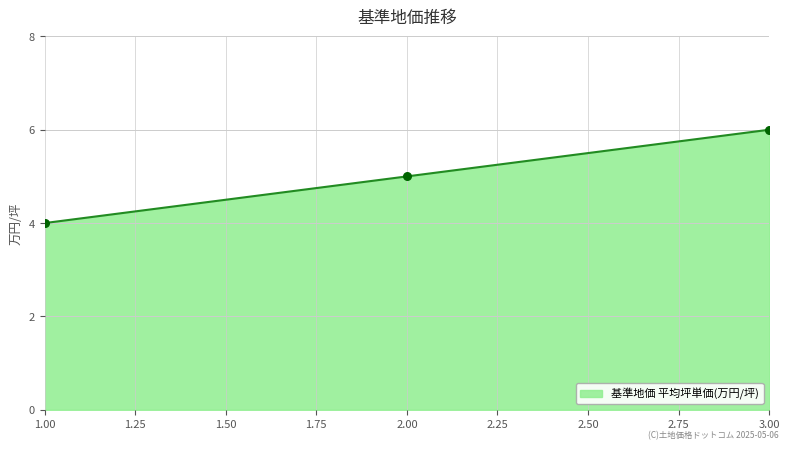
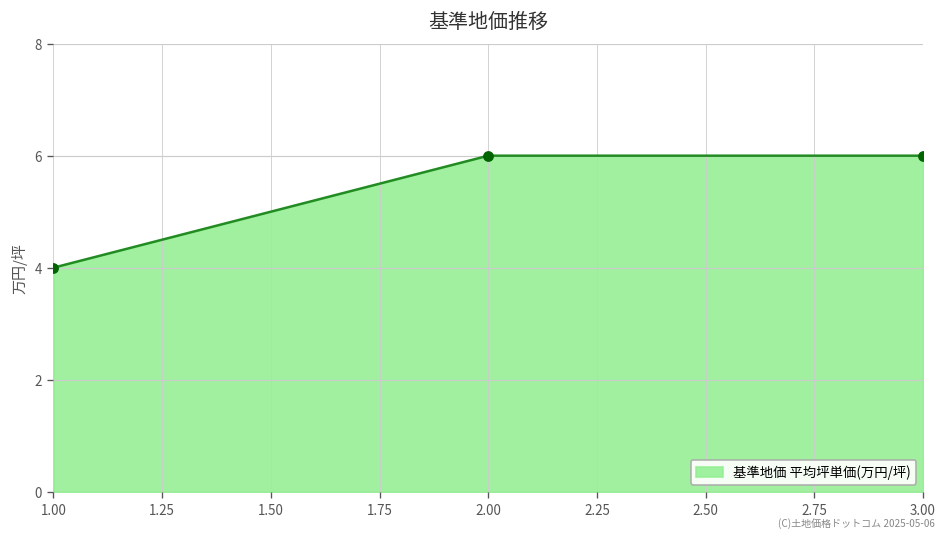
  {
    "1.00": 4,
-   "2.00": 5,
+   "2.00": 6,
    "3.00": 6
  }
